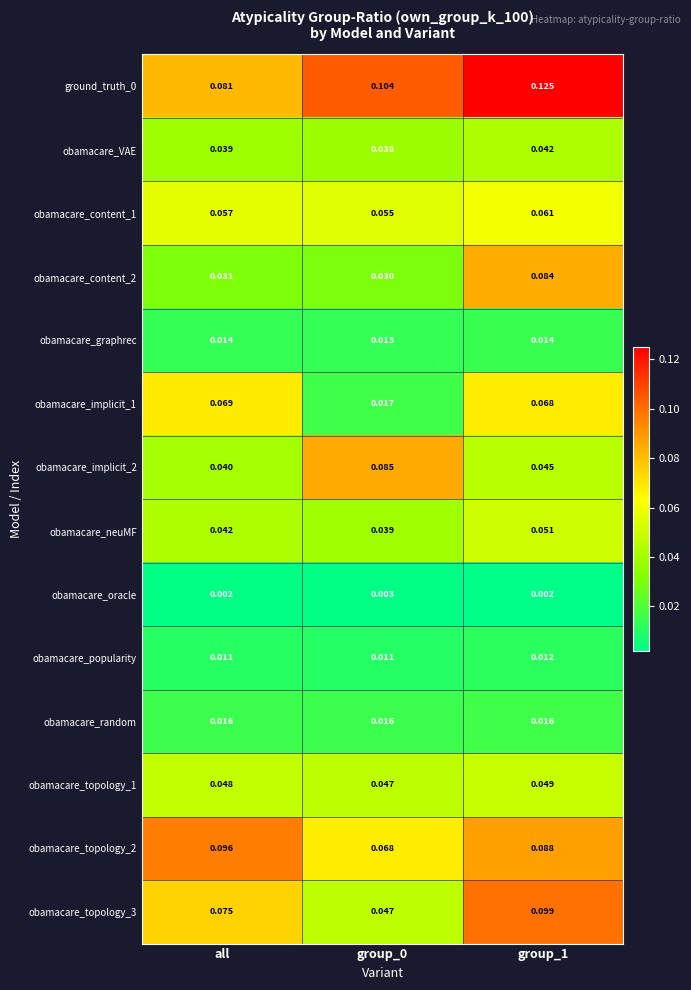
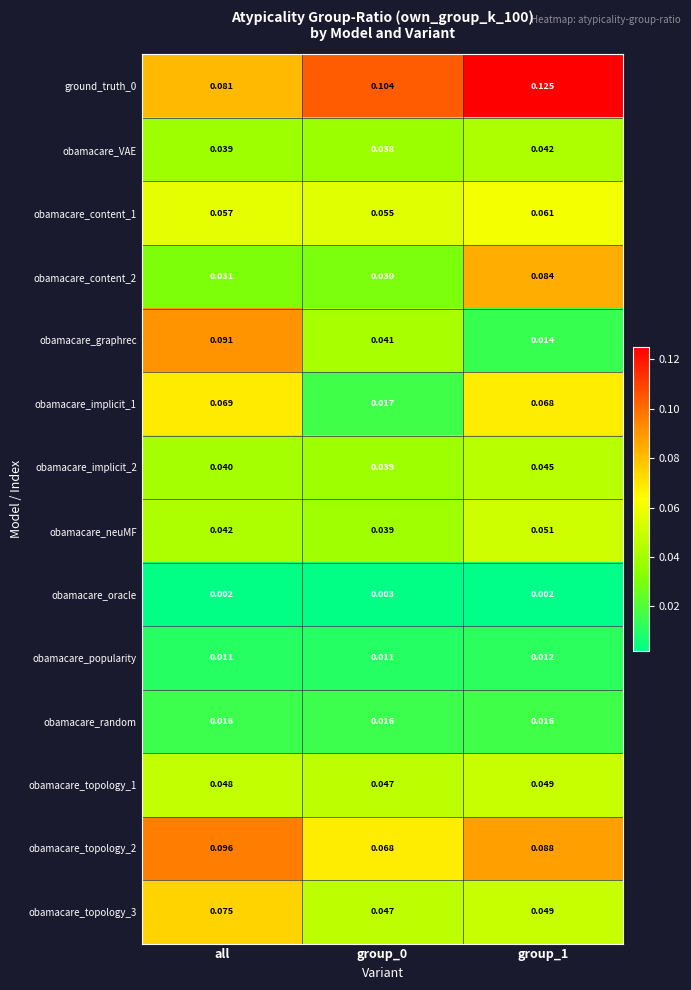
  {
    "ground_truth_0": {
      "all": 0.081,
      "group_0": 0.104,
      "group_1": 0.125
    },
    "obamacare_VAE": {
      "all": 0.039,
      "group_0": 0.038,
      "group_1": 0.042
    },
    "obamacare_content_1": {
      "all": 0.057,
      "group_0": 0.055,
      "group_1": 0.061
    },
    "obamacare_content_2": {
      "all": 0.031,
      "group_0": 0.030,
      "group_1": 0.084
    },
    "obamacare_graphrec": {
-     "all": 0.014,
-     "group_0": 0.013,
+     "all": 0.091,
+     "group_0": 0.041,
      "group_1": 0.014
    },
    "obamacare_implicit_1": {
      "all": 0.069,
      "group_0": 0.017,
      "group_1": 0.068
    },
    "obamacare_implicit_2": {
      "all": 0.040,
-     "group_0": 0.085,
+     "group_0": 0.039,
      "group_1": 0.045
    },
    "obamacare_neuMF": {
      "all": 0.042,
      "group_0": 0.039,
      "group_1": 0.051
    },
    "obamacare_oracle": {
      "all": 0.002,
      "group_0": 0.003,
      "group_1": 0.002
    },
    "obamacare_popularity": {
      "all": 0.011,
      "group_0": 0.011,
      "group_1": 0.012
    },
    "obamacare_random": {
      "all": 0.016,
      "group_0": 0.016,
      "group_1": 0.016
    },
    "obamacare_topology_1": {
      "all": 0.048,
      "group_0": 0.047,
      "group_1": 0.049
    },
    "obamacare_topology_2": {
      "all": 0.096,
      "group_0": 0.068,
      "group_1": 0.088
    },
    "obamacare_topology_3": {
      "all": 0.075,
      "group_0": 0.047,
-     "group_1": 0.099
+     "group_1": 0.049
    }
  }
